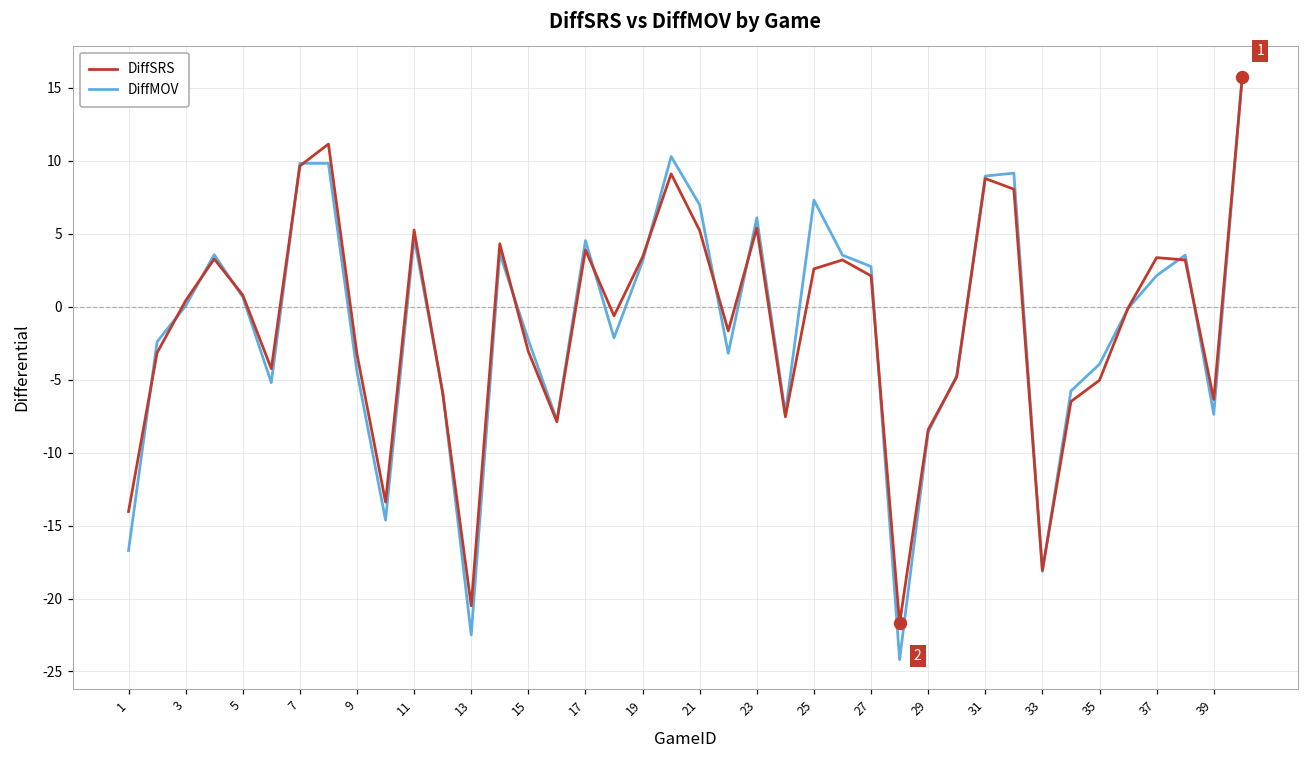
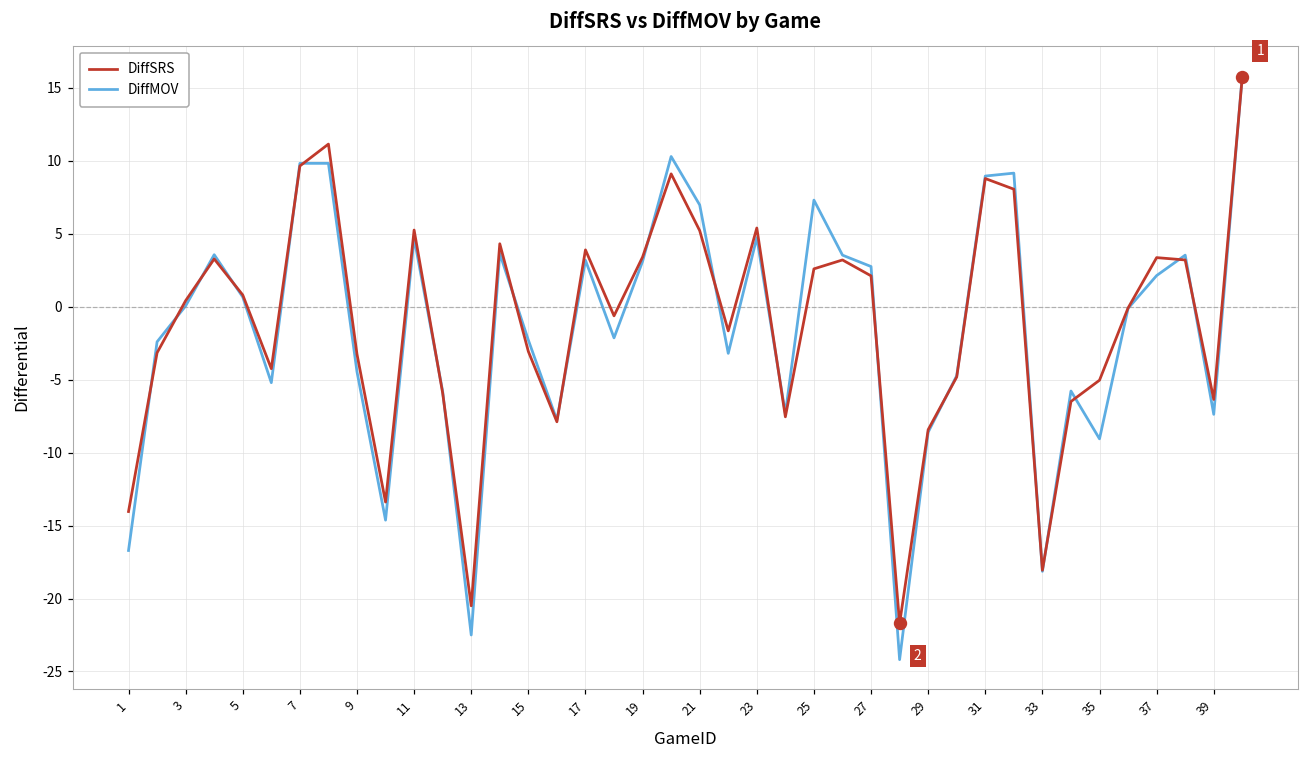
  {
    "DiffMOV": {
      "1": -16.7,
      "3": 0.1,
      "9": -4.5,
      "11": 4.7,
      "13": -22.5,
      "15": -2.3,
-     "17": 4.5,
+     "17": 3.2,
      "19": 3.1,
      "21": 7.0,
-     "23": 6.1,
+     "23": 4.7,
      "25": 7.3,
      "27": 2.8,
-     "35": -3.9,
+     "35": -9.1,
      "37": 2.1,
      "39": -7.4
    }
  }
